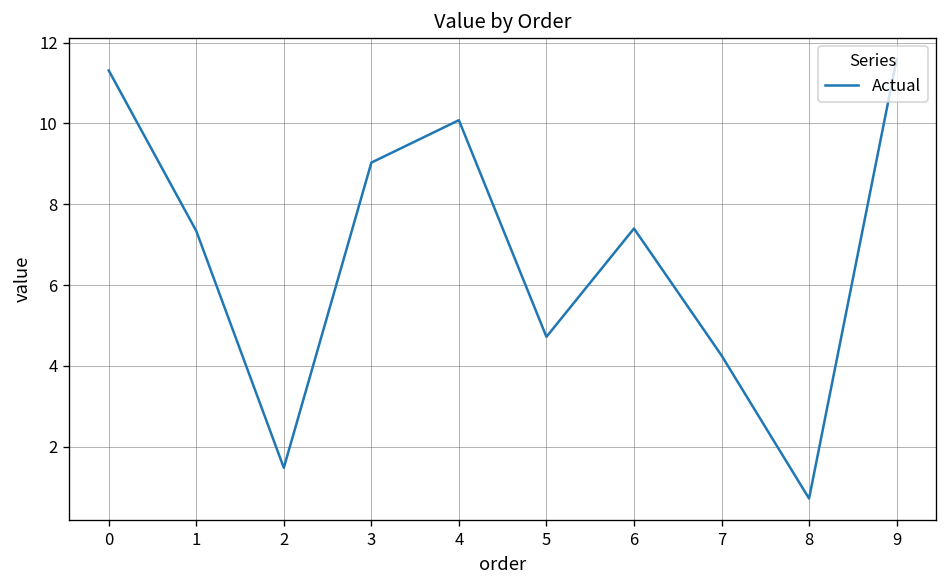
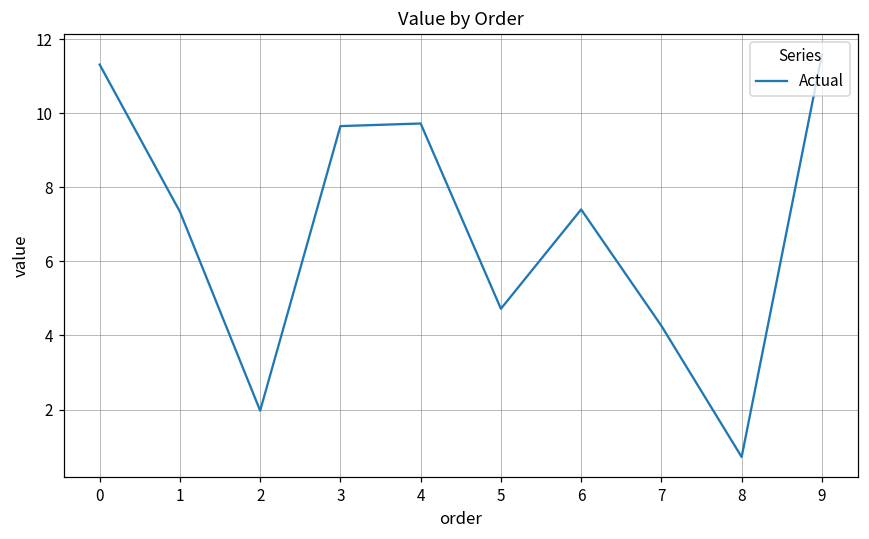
  {
    "0": 11.3,
    "1": 7.3,
-   "2": 1.5,
-   "3": 9.0,
-   "4": 10.1,
+   "2": 2.0,
+   "3": 9.7,
+   "4": 9.7,
    "5": 4.7,
    "6": 7.4,
    "7": 4.3,
    "8": 0.7
  }
